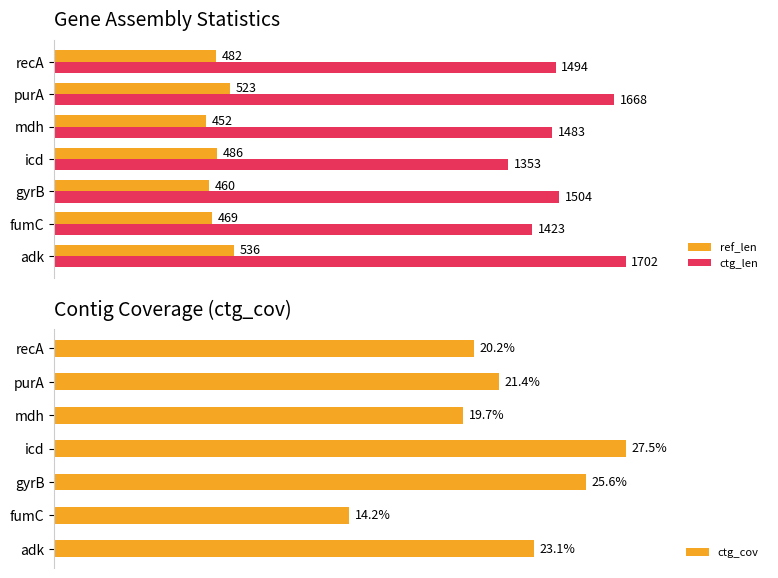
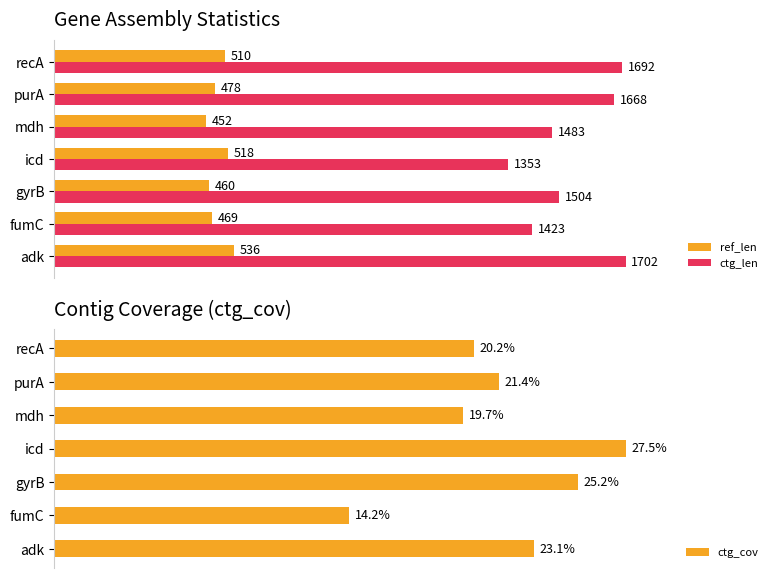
  {
    "Gene Assembly Statistics": {
      "ref_len": {
-       "recA": "482",
-       "purA": "523",
-       "icd": "486"
+       "recA": "510",
+       "purA": "478",
+       "icd": "518"
      },
      "ctg_len": {
-       "recA": "1494"
+       "recA": "1692"
      }
    },
    "Contig Coverage (ctg_cov)": {
-     "gyrB": "25.6%"
+     "gyrB": "25.2%"
    }
  }
